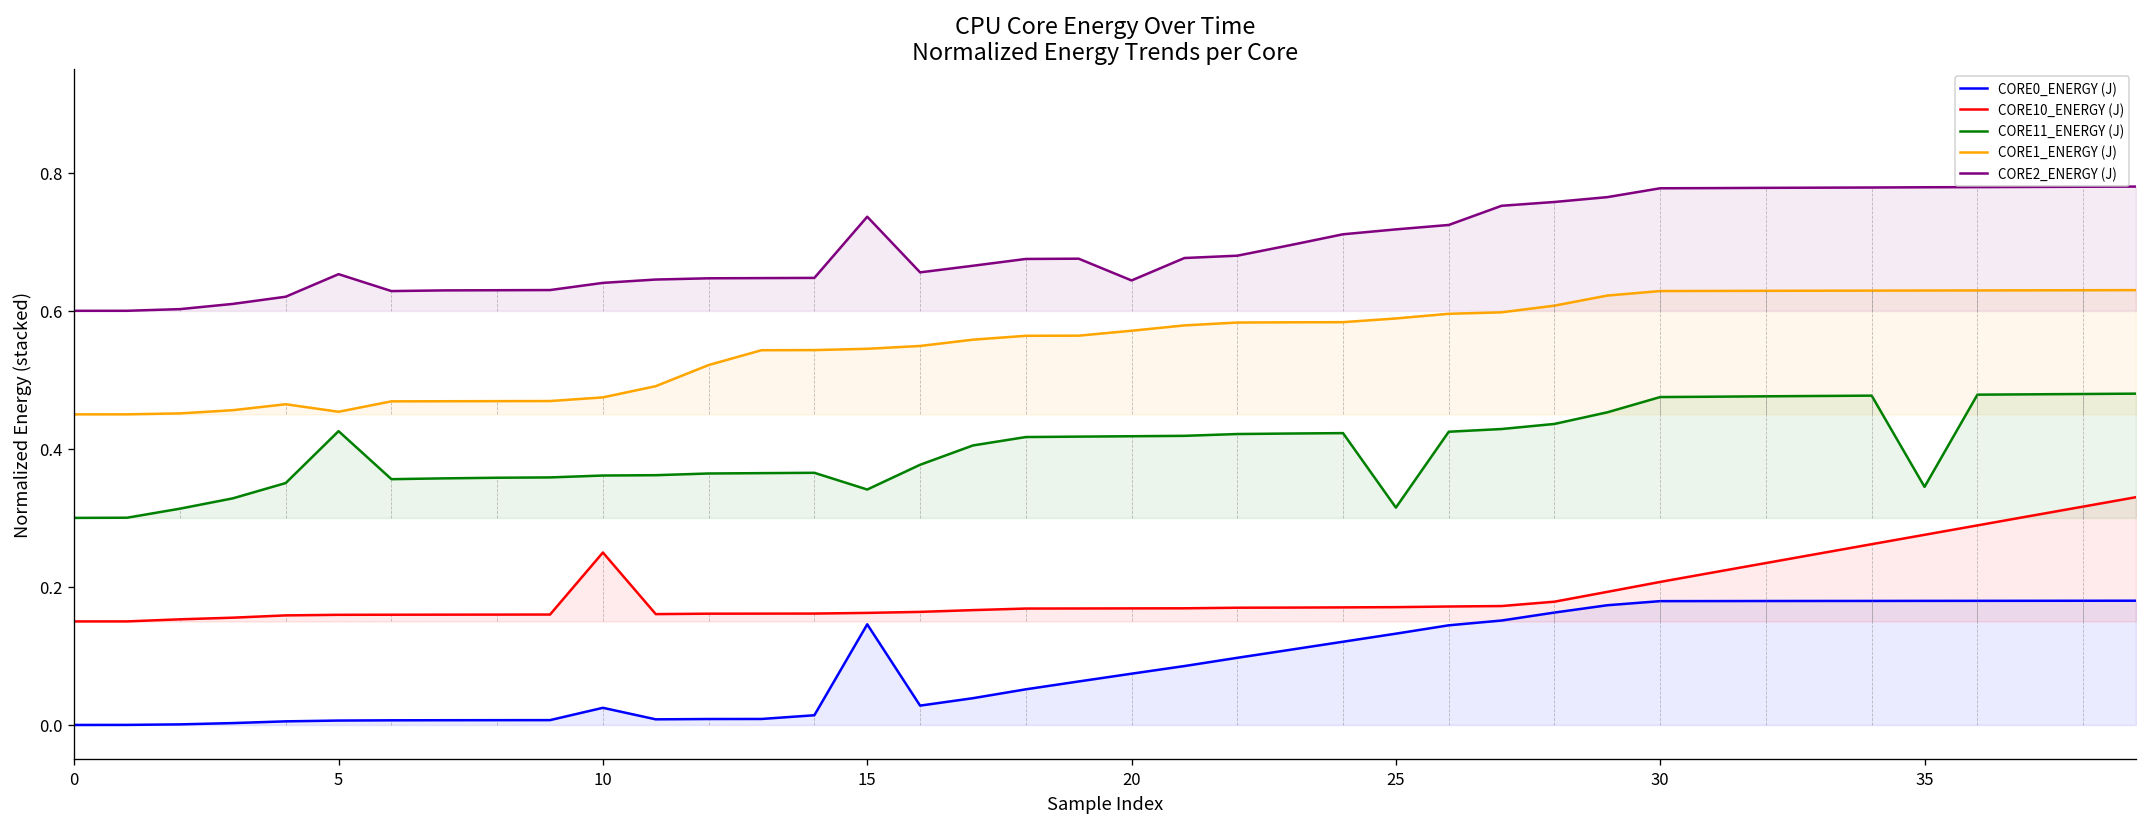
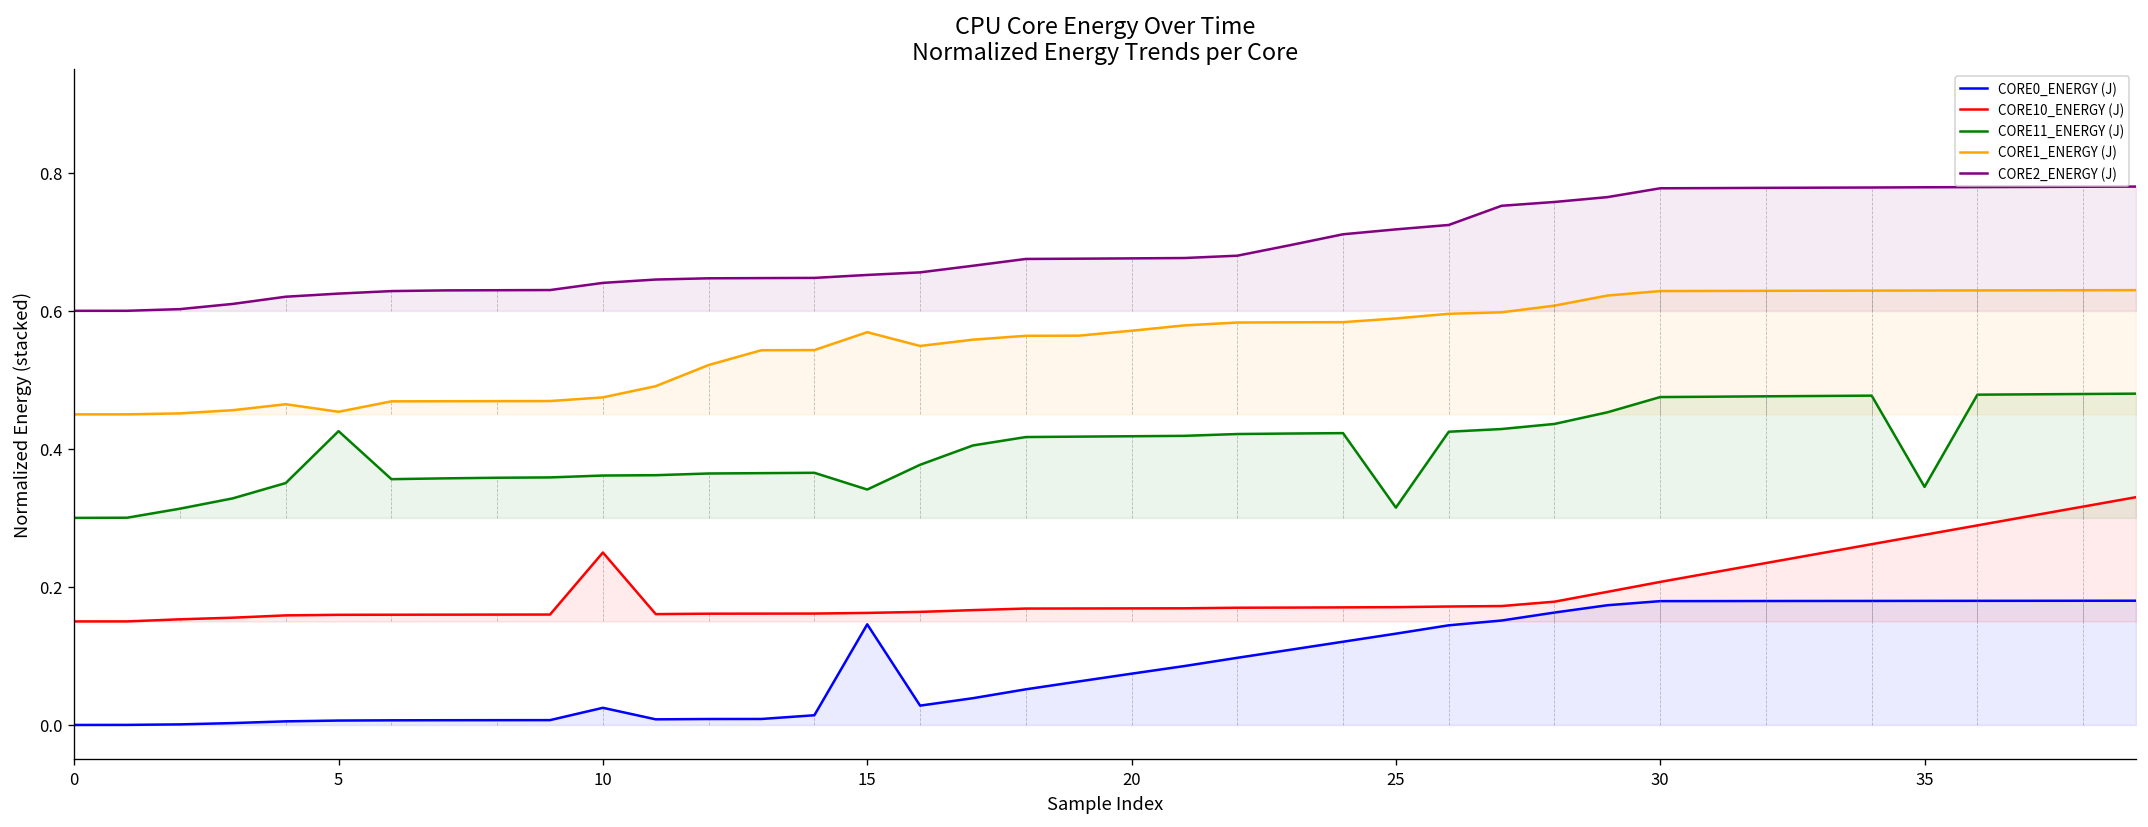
  {
    "CORE0_ENERGY (J)": {
      "5": 0.01,
      "15": 0.15,
      "25": 0.13,
      "35": 0.18
    },
    "CORE10_ENERGY (J)": {
      "5": 0.16,
      "15": 0.16,
      "25": 0.17,
      "35": 0.28
    },
    "CORE11_ENERGY (J)": {
      "5": 0.43,
      "15": 0.34,
      "25": 0.31,
      "35": 0.34
    },
    "CORE1_ENERGY (J)": {
      "5": 0.45,
-     "15": 0.54,
+     "15": 0.57,
      "25": 0.59,
      "35": 0.63
    },
    "CORE2_ENERGY (J)": {
-     "5": 0.65,
-     "15": 0.74,
-     "20": 0.64,
+     "5": 0.62,
+     "15": 0.65,
+     "20": 0.68,
      "25": 0.72,
      "35": 0.78
    }
  }
